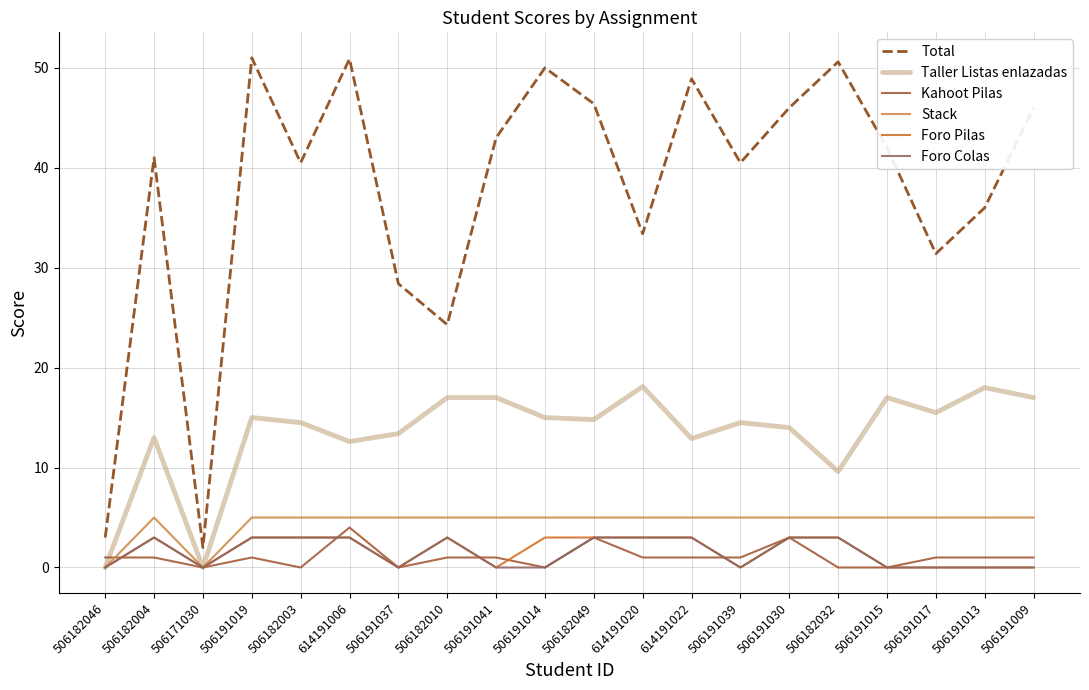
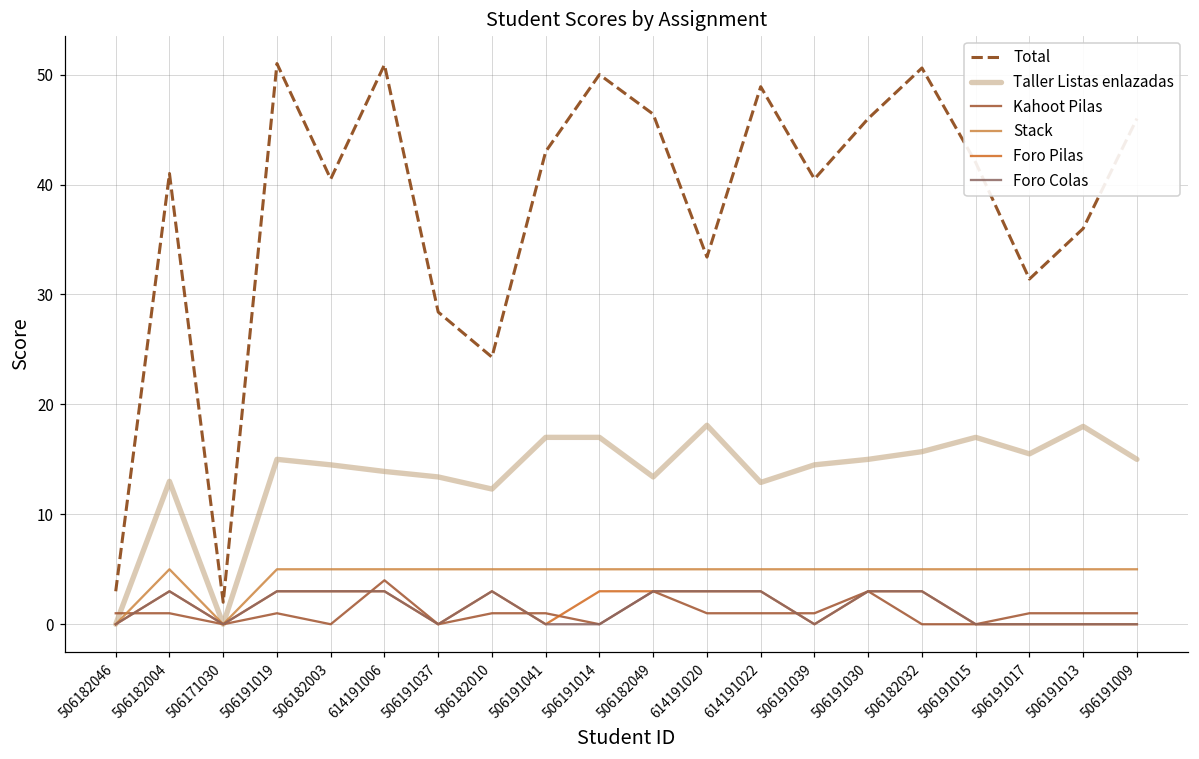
  {
    "Taller Listas enlazadas": {
      "506182004": 13,
      "506191019": 15,
      "506182003": 15,
-     "614191006": 13,
+     "614191006": 14,
      "506191037": 13,
-     "506182010": 17,
+     "506182010": 12,
      "506191041": 17,
-     "506191014": 15,
-     "506182049": 15,
+     "506191014": 17,
+     "506182049": 13,
      "614191020": 18,
      "614191022": 13,
      "506191039": 15,
-     "506191030": 14,
-     "506182032": 10,
+     "506191030": 15,
+     "506182032": 16,
      "506191015": 17,
      "506191017": 16,
      "506191013": 18,
-     "506191009": 17
+     "506191009": 15
    }
  }
